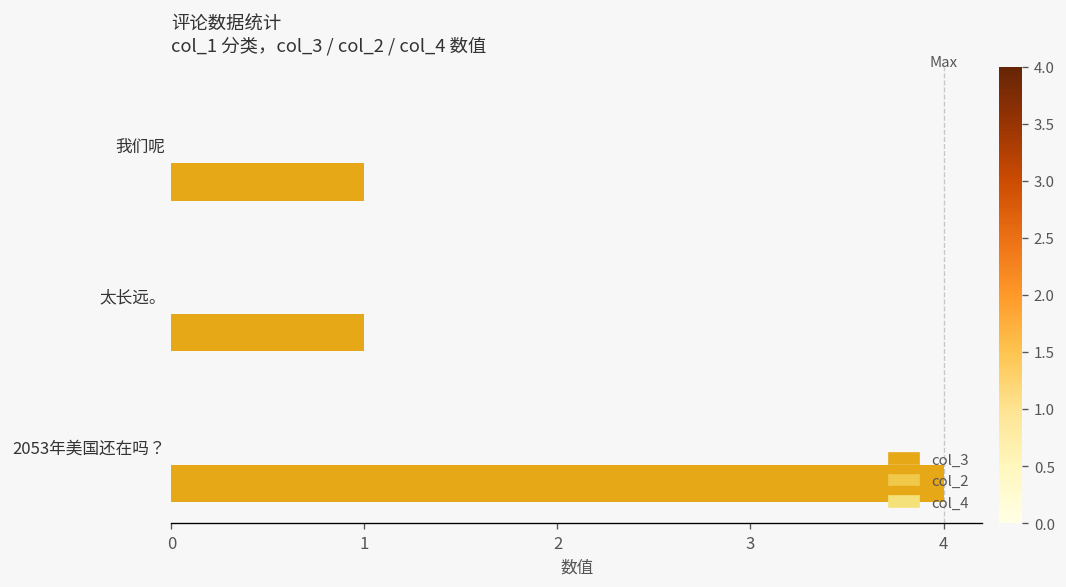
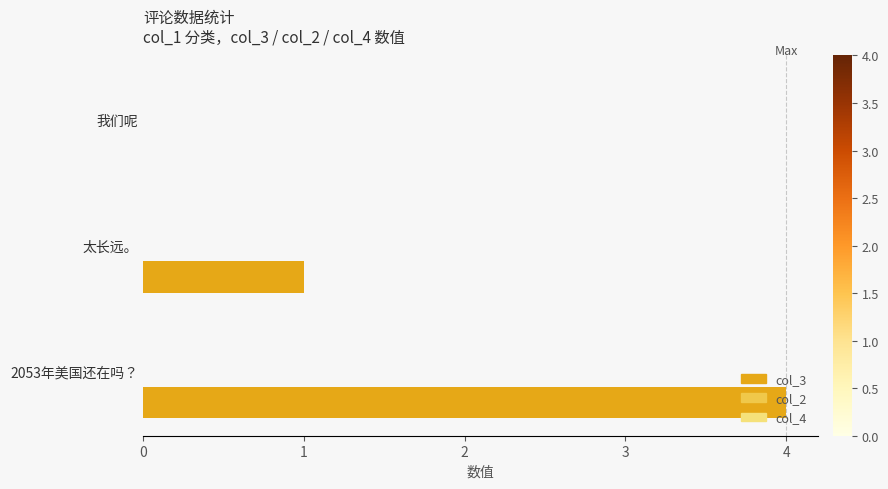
  {
    "col_3": {
-     "我们呢": 1,
+     "我们呢": 0,
      "太长远。": 1,
      "2053年美国还在吗？": 4
    }
  }
